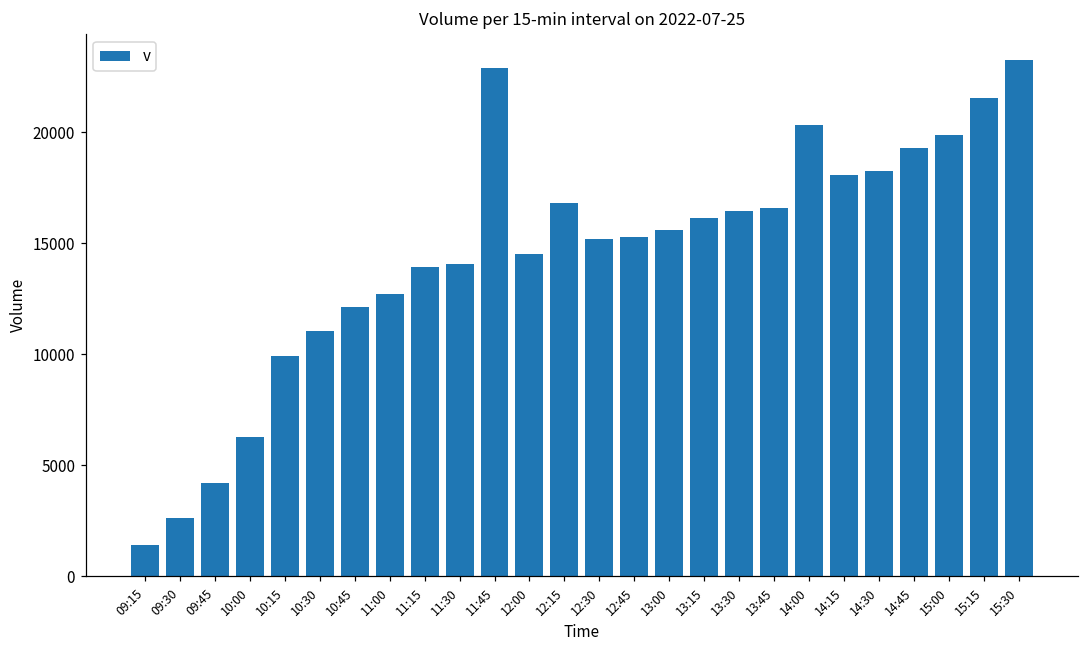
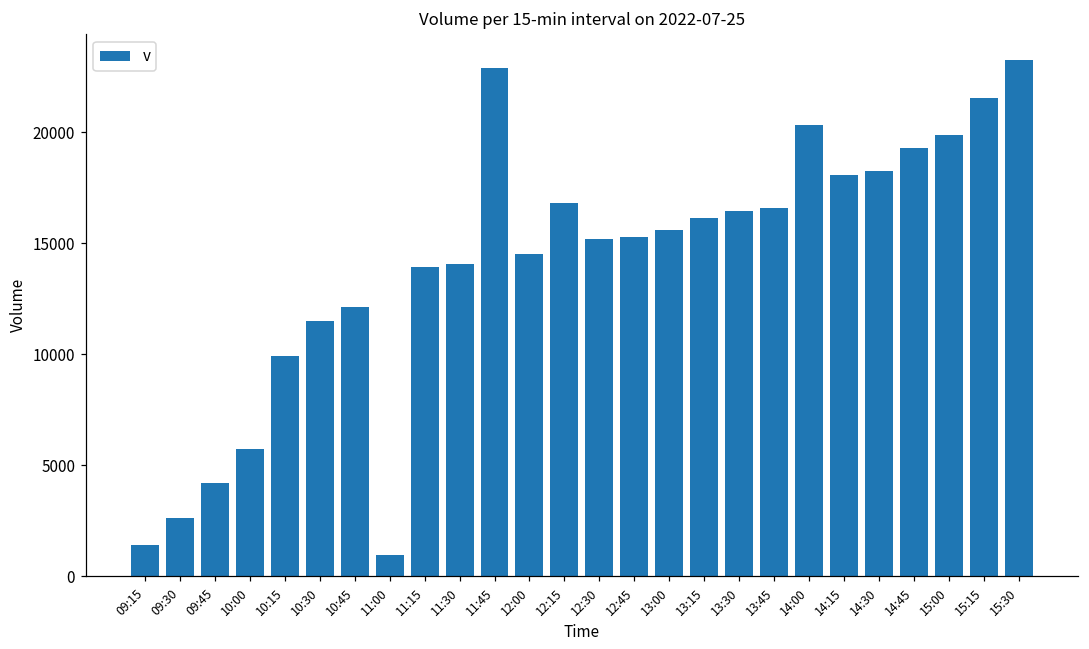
  {
    "09:15": 1400,
    "09:30": 2600,
    "09:45": 4200,
-   "10:00": 6300,
+   "10:00": 5800,
    "10:15": 9900,
-   "10:30": 11100,
+   "10:30": 11500,
    "10:45": 12100,
-   "11:00": 12700,
+   "11:00": 1000,
    "11:15": 13900,
    "11:30": 14100,
    "11:45": 22900,
    "12:00": 14500,
    "12:15": 16800,
    "12:30": 15200,
    "12:45": 15300,
    "13:00": 15600,
    "13:15": 16100,
    "13:30": 16400,
    "13:45": 16600,
    "14:00": 20300,
    "14:15": 18100,
    "14:30": 18200,
    "14:45": 19300,
    "15:00": 19900,
    "15:15": 21500,
    "15:30": 23200
  }
